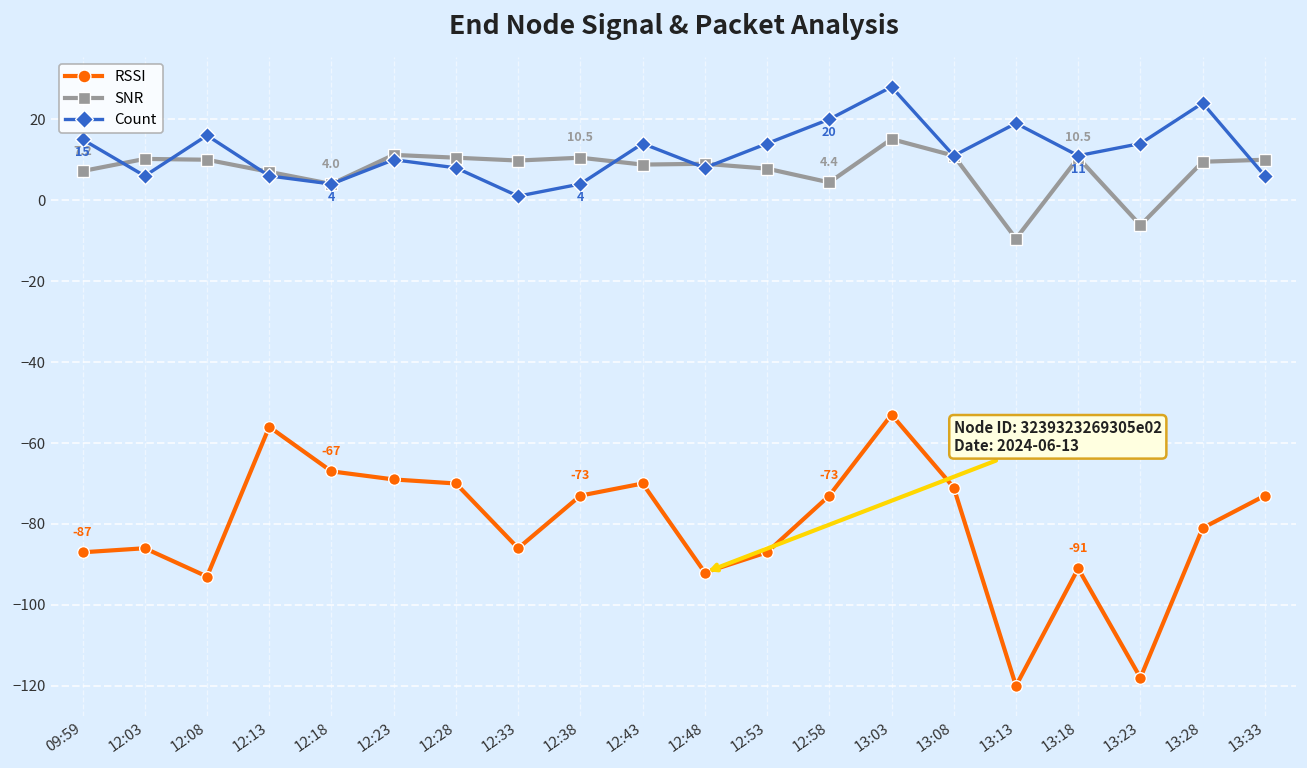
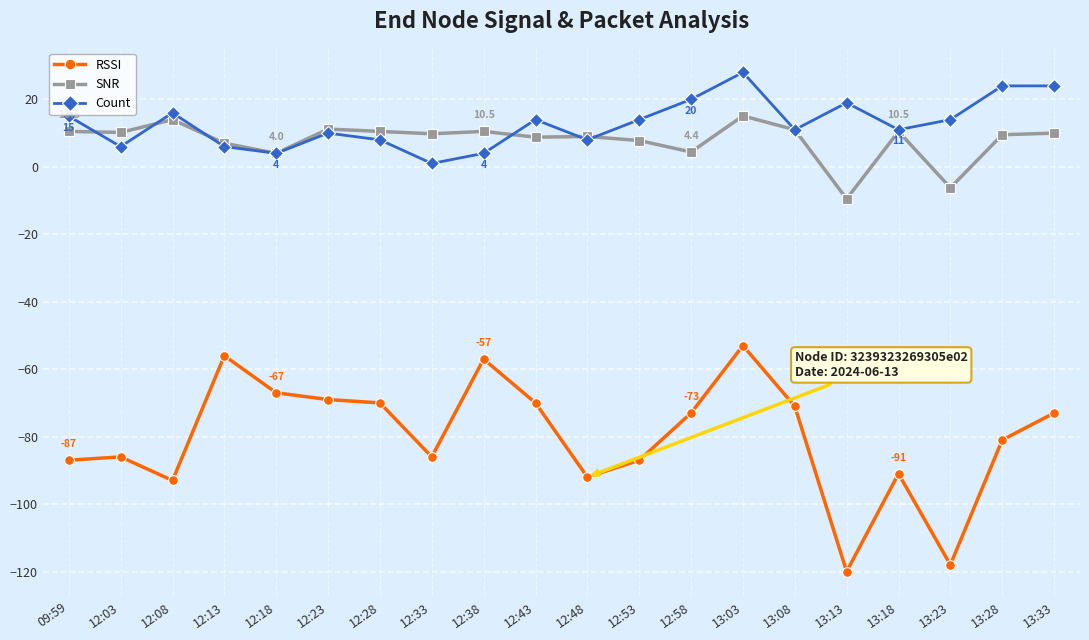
  {
    "RSSI": {
      "09:59": -87,
      "12:18": -67,
-     "12:38": -73
+     "12:38": -57
    },
    "SNR": {
-     "09:59": 7,
+     "09:59": 11,
      "12:03": 10,
-     "12:08": 10,
+     "12:08": 14,
      "12:13": 7,
      "12:23": 11,
      "12:28": 11,
      "12:33": 10,
      "12:43": 9,
      "12:48": 9,
      "12:53": 8,
      "13:03": 15,
      "13:13": -10,
      "13:23": -6,
      "13:28": 10,
      "13:33": 10
    },
    "Count": {
      "12:03": 6,
      "12:08": 16,
      "12:13": 6,
      "12:23": 10,
      "12:28": 8,
      "12:33": 1,
      "12:43": 14,
      "12:48": 8,
      "12:53": 14,
      "13:03": 28,
      "13:13": 19,
      "13:23": 14,
      "13:28": 24,
-     "13:33": 6
+     "13:33": 24
    }
  }
